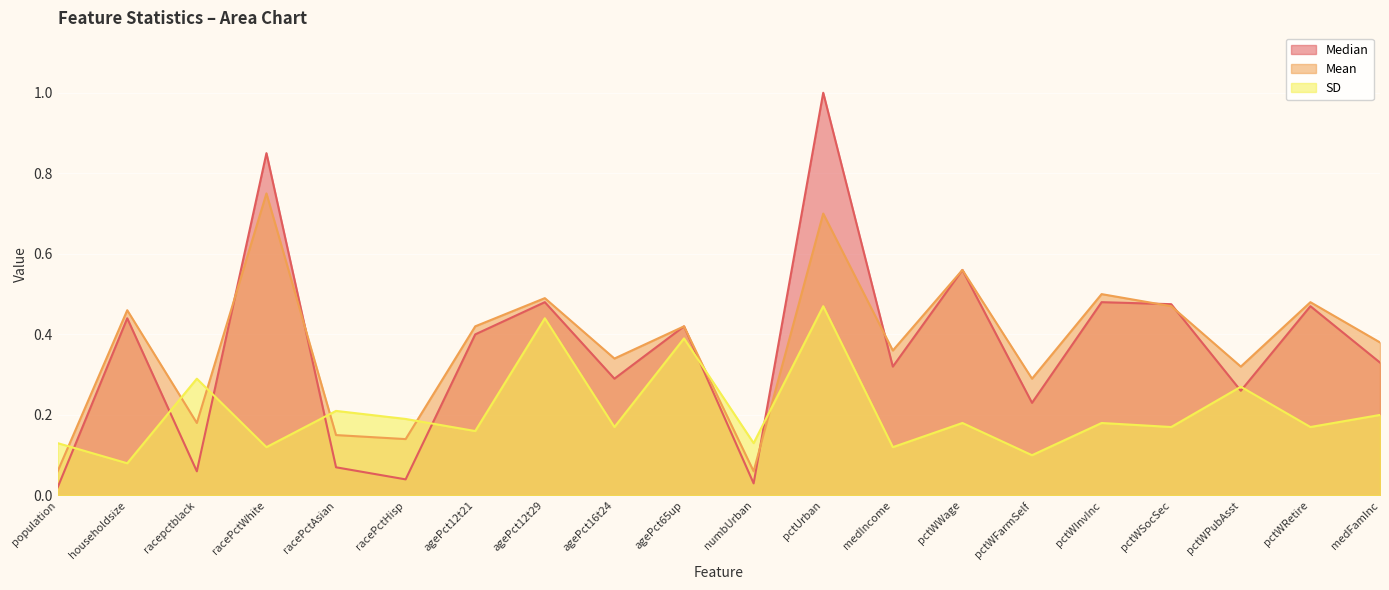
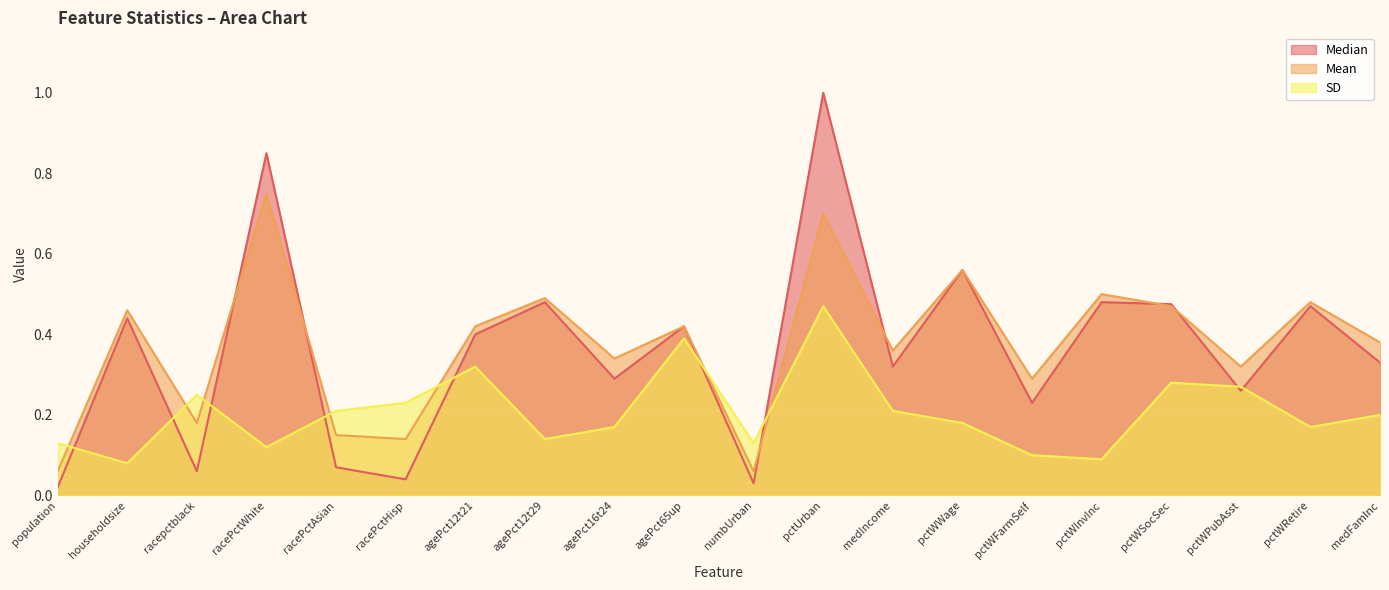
  {
    "SD": {
      "population": 0.13,
      "householdsize": 0.08,
-     "racepctblack": 0.29,
+     "racepctblack": 0.25,
      "racePctWhite": 0.12,
      "racePctAsian": 0.21,
-     "racePctHisp": 0.19,
-     "agePct12t21": 0.16,
-     "agePct12t29": 0.44,
+     "racePctHisp": 0.23,
+     "agePct12t21": 0.32,
+     "agePct12t29": 0.14,
      "agePct16t24": 0.17,
      "agePct65up": 0.39,
      "numbUrban": 0.13,
      "pctUrban": 0.47,
-     "medIncome": 0.12,
+     "medIncome": 0.21,
      "pctWWage": 0.18,
      "pctWFarmSelf": 0.10,
-     "pctWInvInc": 0.18,
-     "pctWSocSec": 0.17,
+     "pctWInvInc": 0.09,
+     "pctWSocSec": 0.28,
      "pctWPubAsst": 0.27,
      "pctWRetire": 0.17,
      "medFamInc": 0.20
    }
  }
